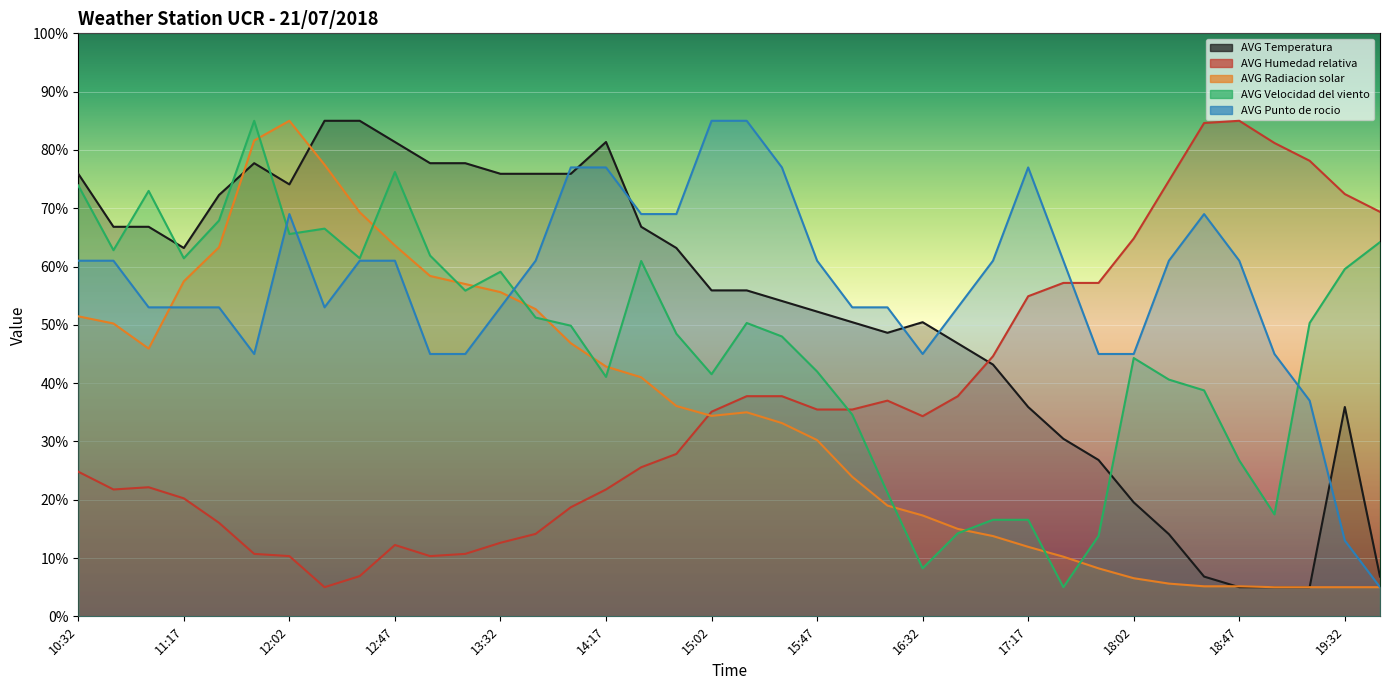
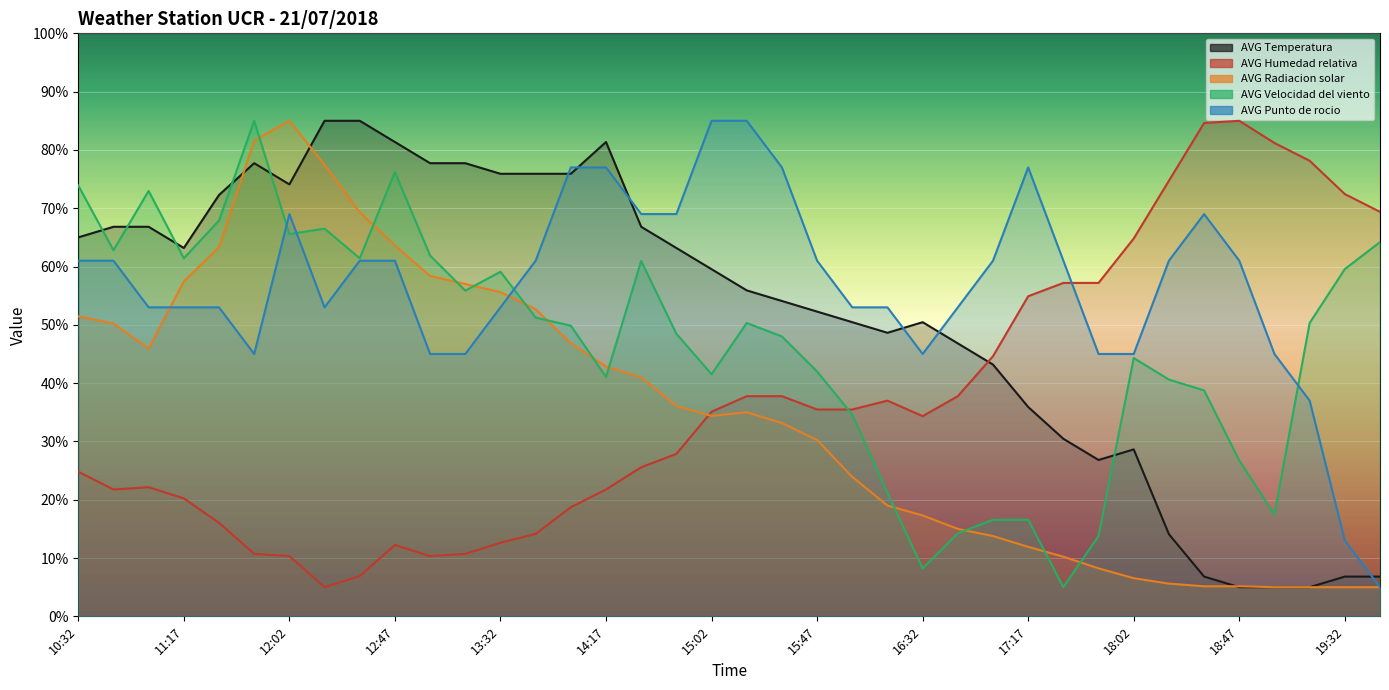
  {
    "AVG Temperatura": {
-     "10:32": "76%",
+     "10:32": "65%",
      "11:17": "63%",
      "12:02": "74%",
      "12:47": "81%",
      "13:32": "76%",
      "14:17": "81%",
-     "15:02": "56%",
+     "15:02": "60%",
      "15:47": "52%",
      "16:32": "50%",
      "17:17": "36%",
-     "18:02": "20%",
-     "19:32": "36%"
+     "18:02": "29%",
+     "19:32": "7%"
    }
  }
